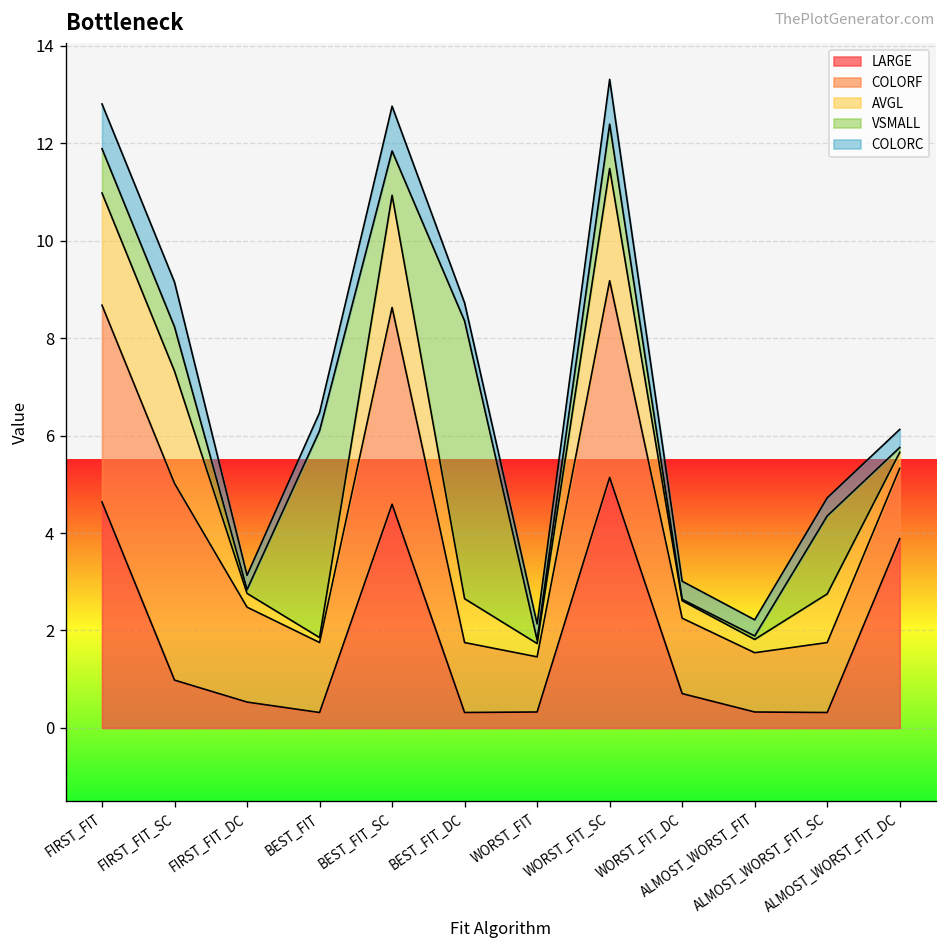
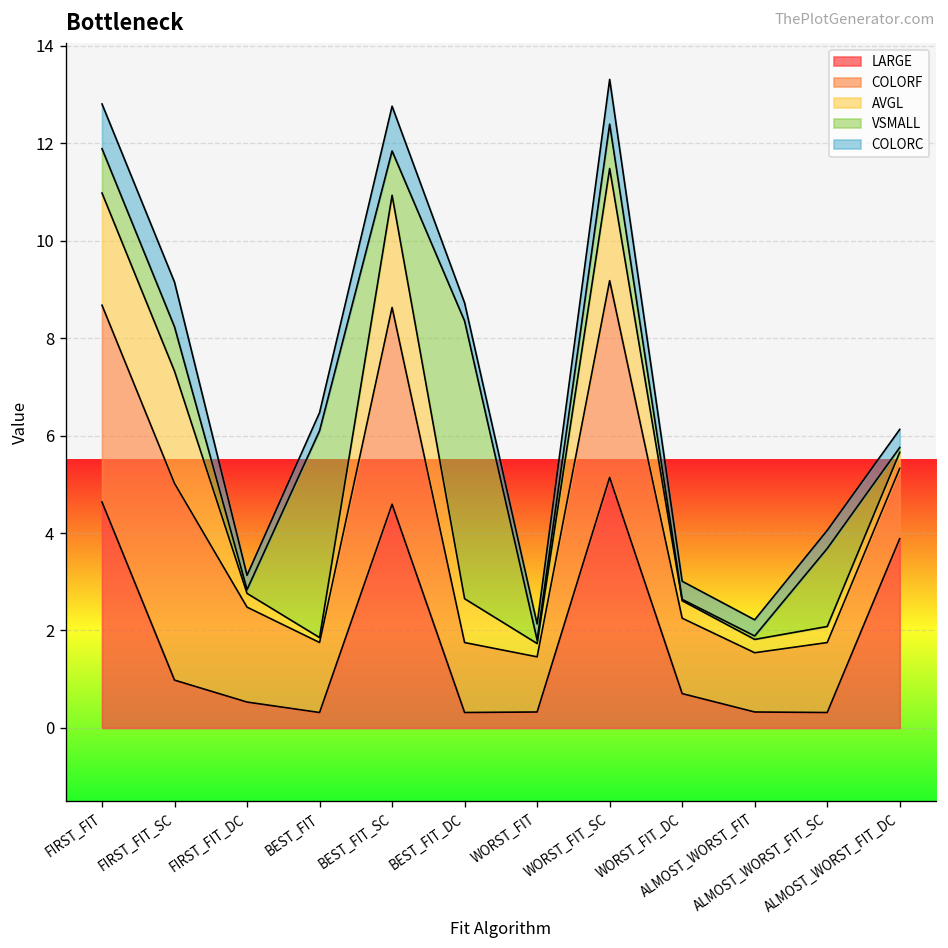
  {
    "LARGE": {
      "FIRST_FIT": 4.6,
      "FIRST_FIT_SC": 1.0,
      "FIRST_FIT_DC": 0.5,
      "BEST_FIT": 0.3,
      "BEST_FIT_SC": 4.6,
      "BEST_FIT_DC": 0.3,
      "WORST_FIT": 0.3,
      "WORST_FIT_SC": 5.1,
      "WORST_FIT_DC": 0.7,
      "ALMOST_WORST_FIT": 0.3,
      "ALMOST_WORST_FIT_SC": 0.3,
      "ALMOST_WORST_FIT_DC": 3.9
    },
    "COLORF": {
      "FIRST_FIT": 4.0,
      "FIRST_FIT_SC": 4.0,
      "FIRST_FIT_DC": 1.9,
      "BEST_FIT": 1.4,
      "BEST_FIT_SC": 4.0,
      "BEST_FIT_DC": 1.4,
      "WORST_FIT": 1.1,
      "WORST_FIT_SC": 4.0,
      "WORST_FIT_DC": 1.5,
      "ALMOST_WORST_FIT": 1.2,
      "ALMOST_WORST_FIT_SC": 1.4,
      "ALMOST_WORST_FIT_DC": 1.4
    },
    "AVGL": {
      "FIRST_FIT": 2.3,
      "FIRST_FIT_SC": 2.3,
      "FIRST_FIT_DC": 0.3,
      "BEST_FIT": 0.1,
      "BEST_FIT_SC": 2.3,
      "BEST_FIT_DC": 0.9,
      "WORST_FIT": 0.3,
      "WORST_FIT_SC": 2.3,
      "ALMOST_WORST_FIT": 0.3,
-     "ALMOST_WORST_FIT_SC": 1.0,
+     "ALMOST_WORST_FIT_SC": 0.3,
      "ALMOST_WORST_FIT_DC": 0.3
    },
    "VSMALL": {
      "FIRST_FIT": 0.9,
      "FIRST_FIT_SC": 0.9,
      "FIRST_FIT_DC": 0.1,
      "BEST_FIT": 4.2,
      "BEST_FIT_SC": 0.9,
      "BEST_FIT_DC": 5.7,
      "WORST_FIT": 0.1,
      "WORST_FIT_SC": 0.9,
      "ALMOST_WORST_FIT": 0.1,
      "ALMOST_WORST_FIT_SC": 1.6,
      "ALMOST_WORST_FIT_DC": 0.1
    },
    "COLORC": {
      "FIRST_FIT": 0.9,
      "FIRST_FIT_SC": 0.9,
      "FIRST_FIT_DC": 0.3,
      "BEST_FIT": 0.4,
      "BEST_FIT_SC": 0.9,
      "BEST_FIT_DC": 0.4,
      "WORST_FIT": 0.3,
      "WORST_FIT_SC": 0.9,
      "WORST_FIT_DC": 0.4,
      "ALMOST_WORST_FIT": 0.3,
      "ALMOST_WORST_FIT_SC": 0.4,
      "ALMOST_WORST_FIT_DC": 0.4
    }
  }
